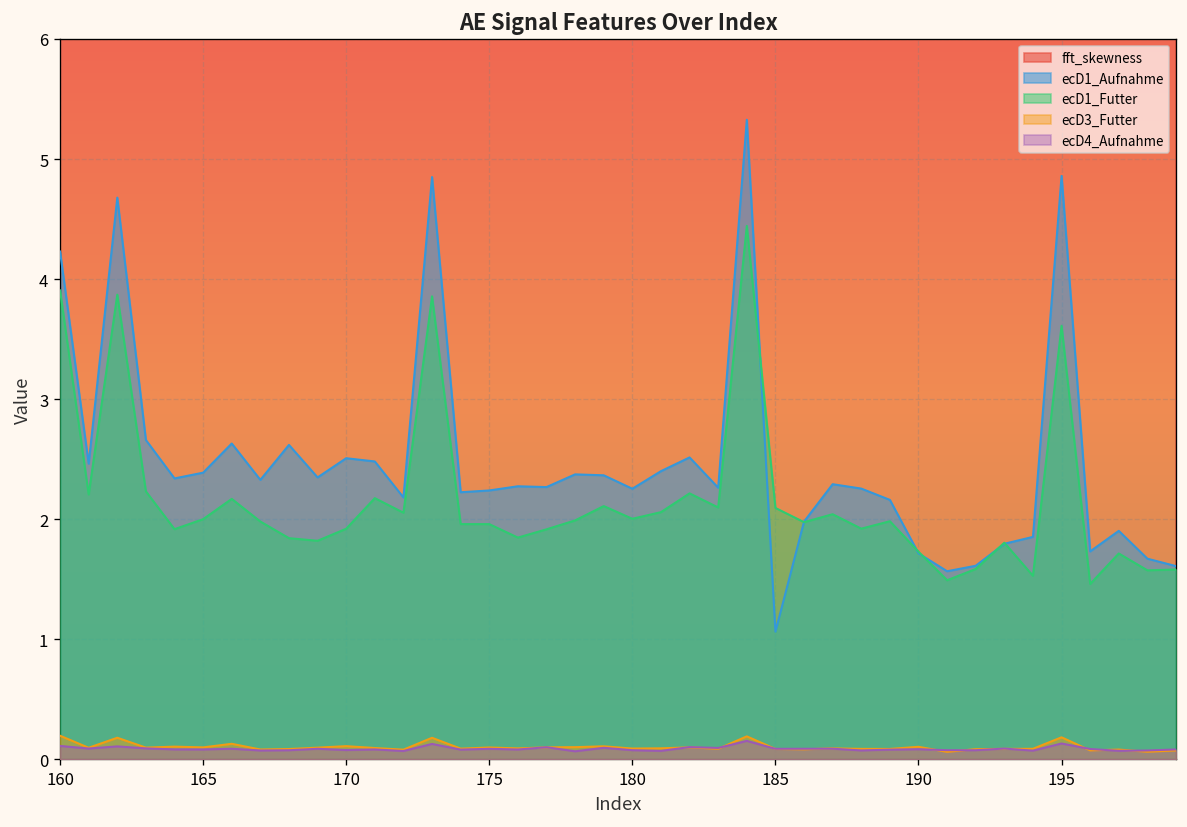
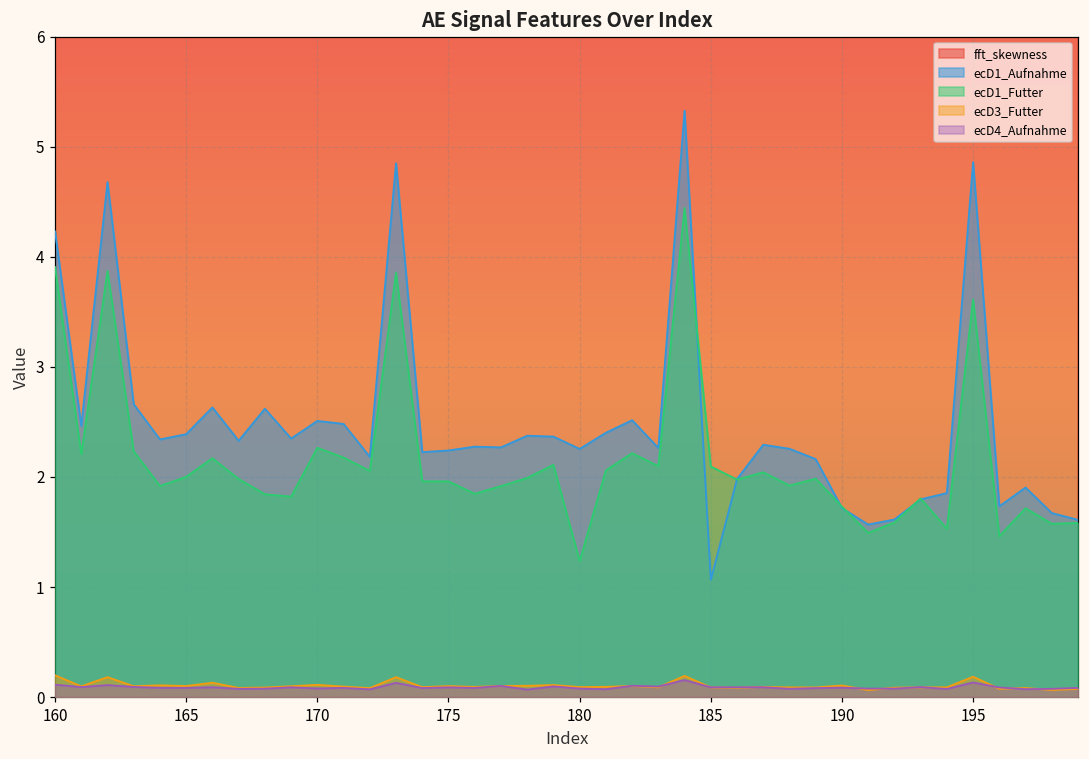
  {
    "ecD1_Aufnahme": {
      "160": 4.23,
      "165": 2.39,
      "170": 2.51,
      "175": 2.24,
      "180": 2.25,
      "185": 1.06,
      "195": 4.86
    },
    "ecD1_Futter": {
      "160": 3.91,
      "165": 2.00,
-     "170": 1.92,
+     "170": 2.27,
      "175": 1.96,
-     "180": 2.00,
+     "180": 1.24,
      "185": 2.09,
      "195": 3.61
    },
    "ecD3_Futter": {
      "160": 0.20,
      "170": 0.11,
      "195": 0.18
    },
    "ecD4_Aufnahme": {
      "160": 0.11,
      "170": 0.08,
      "195": 0.13
    }
  }
